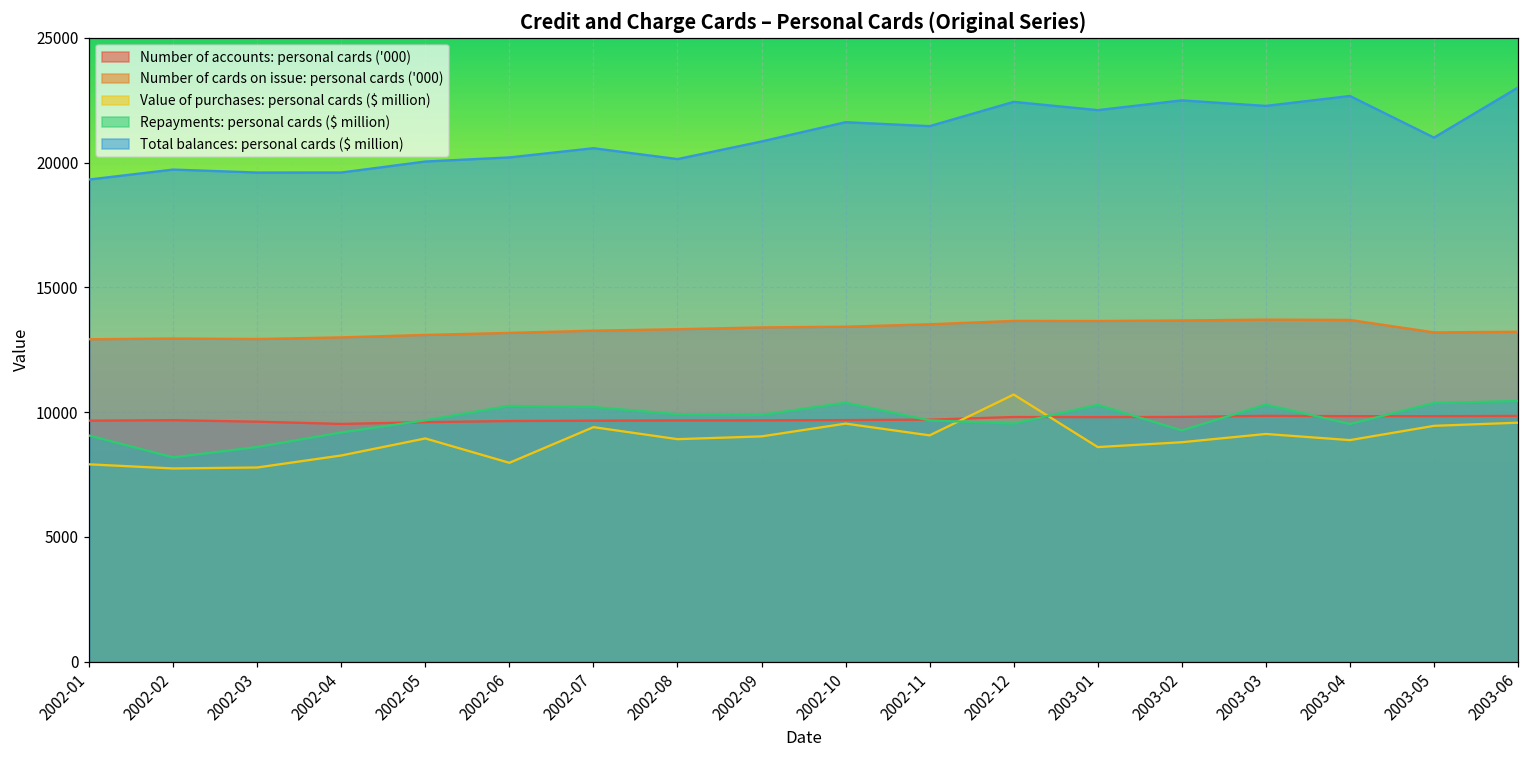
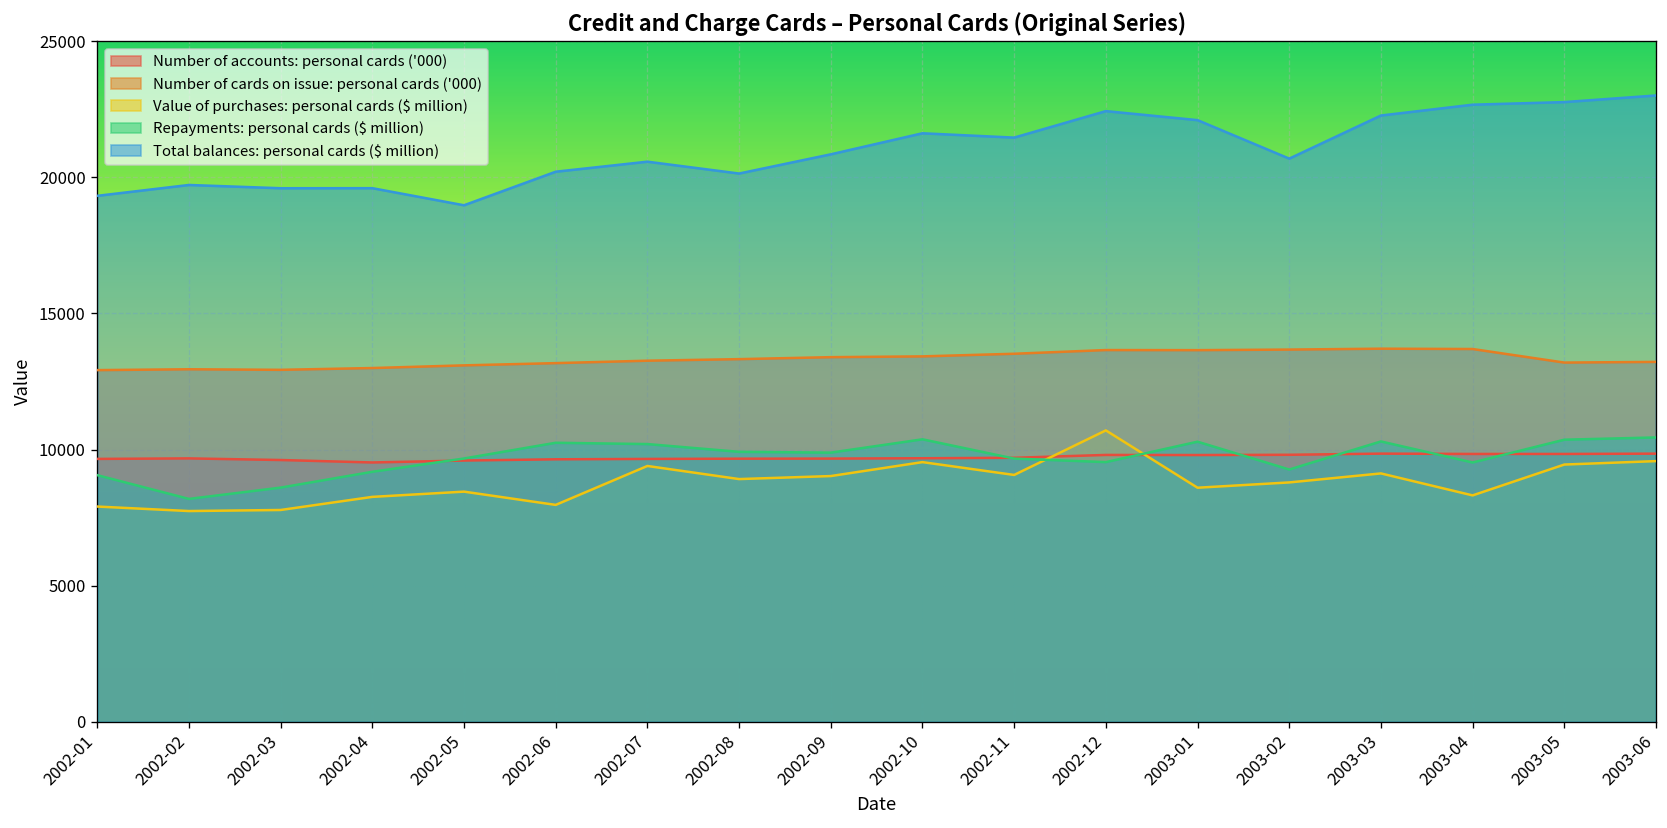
  {
    "Value of purchases: personal cards ($ million)": {
      "2002-01": 7900,
      "2002-02": 7700,
      "2002-03": 7800,
      "2002-04": 8300,
-     "2002-05": 8900,
+     "2002-05": 8500,
      "2002-06": 8000,
      "2002-07": 9400,
      "2002-08": 8900,
      "2002-09": 9000,
      "2002-10": 9500,
      "2002-11": 9100,
      "2002-12": 10700,
      "2003-01": 8600,
      "2003-02": 8800,
      "2003-03": 9100,
-     "2003-04": 8900,
+     "2003-04": 8300,
      "2003-05": 9500,
      "2003-06": 9600
    },
    "Repayments: personal cards ($ million)": {
      "2002-01": 9100,
      "2002-02": 8200,
      "2002-03": 8600,
      "2002-04": 9200,
      "2002-06": 10300,
      "2002-07": 10200,
      "2002-08": 9900,
      "2002-09": 9900,
      "2002-10": 10400,
      "2002-12": 9500,
      "2003-01": 10300,
      "2003-02": 9300,
      "2003-03": 10300,
      "2003-04": 9500,
      "2003-05": 10400,
      "2003-06": 10400
    },
    "Total balances: personal cards ($ million)": {
      "2002-01": 19300,
      "2002-02": 19700,
      "2002-03": 19600,
      "2002-04": 19600,
-     "2002-05": 20000,
+     "2002-05": 19000,
      "2002-06": 20200,
      "2002-07": 20600,
      "2002-08": 20100,
      "2002-09": 20800,
      "2002-10": 21600,
      "2002-11": 21500,
      "2002-12": 22400,
      "2003-01": 22100,
-     "2003-02": 22500,
+     "2003-02": 20700,
      "2003-03": 22300,
      "2003-04": 22700,
-     "2003-05": 21000,
+     "2003-05": 22800,
      "2003-06": 23000
    }
  }
